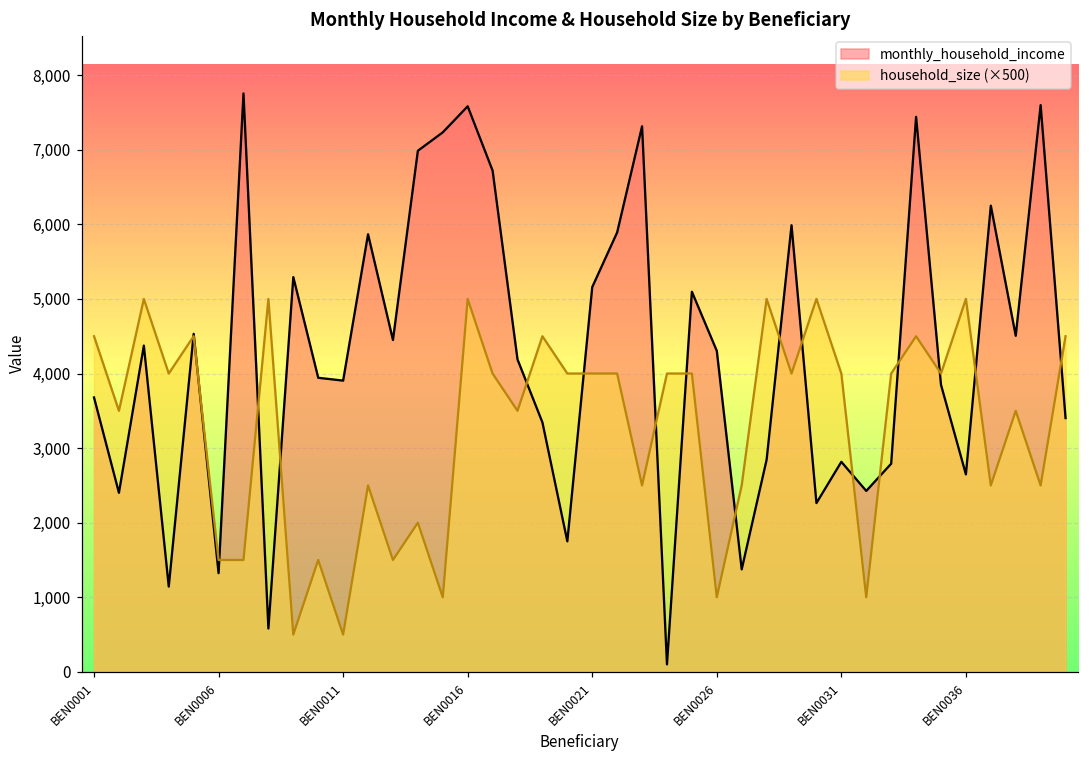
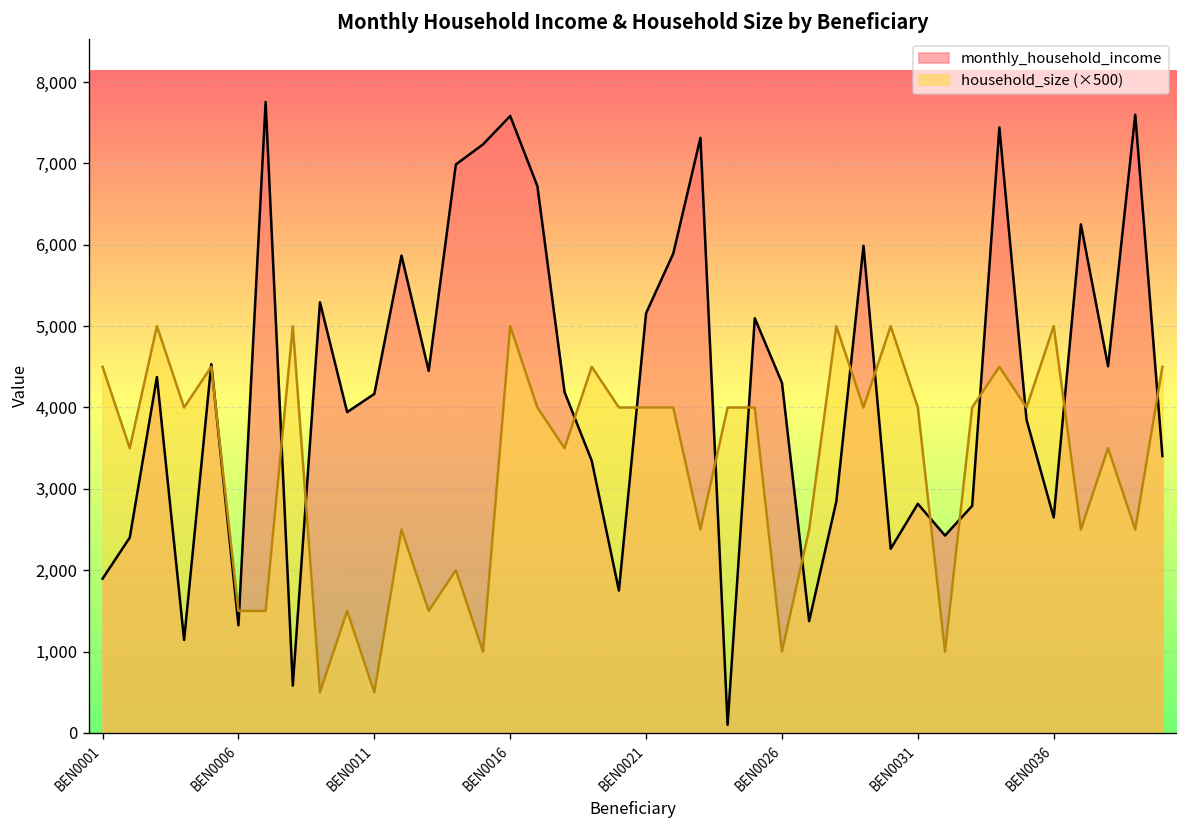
  {
    "monthly_household_income": {
-     "BEN0001": "3,700",
+     "BEN0001": "1,900",
      "BEN0006": "1,300",
-     "BEN0011": "3,900",
+     "BEN0011": "4,200",
      "BEN0016": "7,600",
      "BEN0021": "5,200",
      "BEN0026": "4,300",
      "BEN0031": "2,800",
      "BEN0036": "2,600"
    },
    "household_size (×500)": {
      "BEN0001": "4,500",
      "BEN0006": "1,500",
      "BEN0011": "500",
      "BEN0016": "5,000",
      "BEN0021": "4,000",
      "BEN0026": "1,000",
      "BEN0031": "4,000",
      "BEN0036": "5,000"
    }
  }
